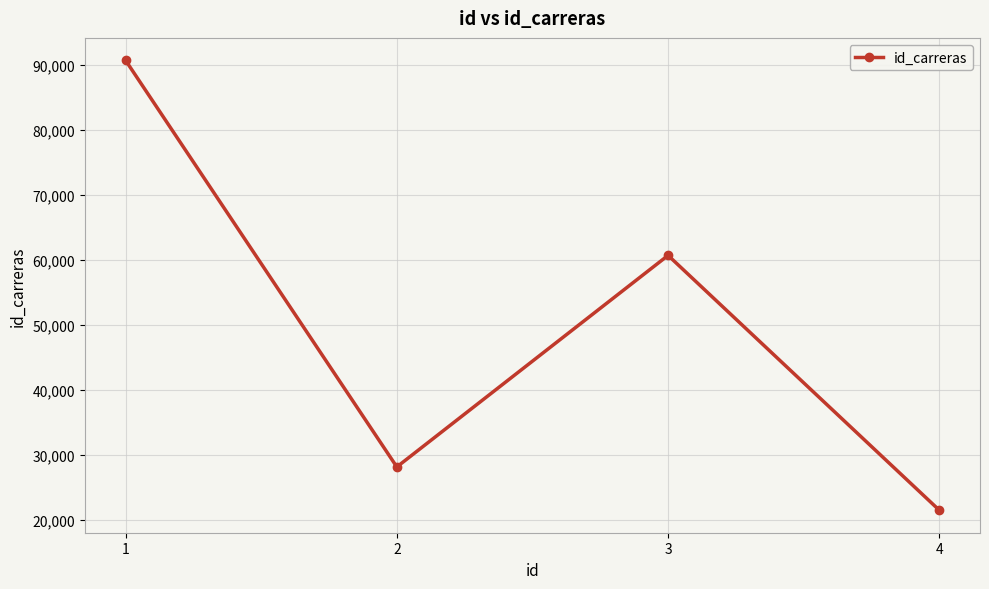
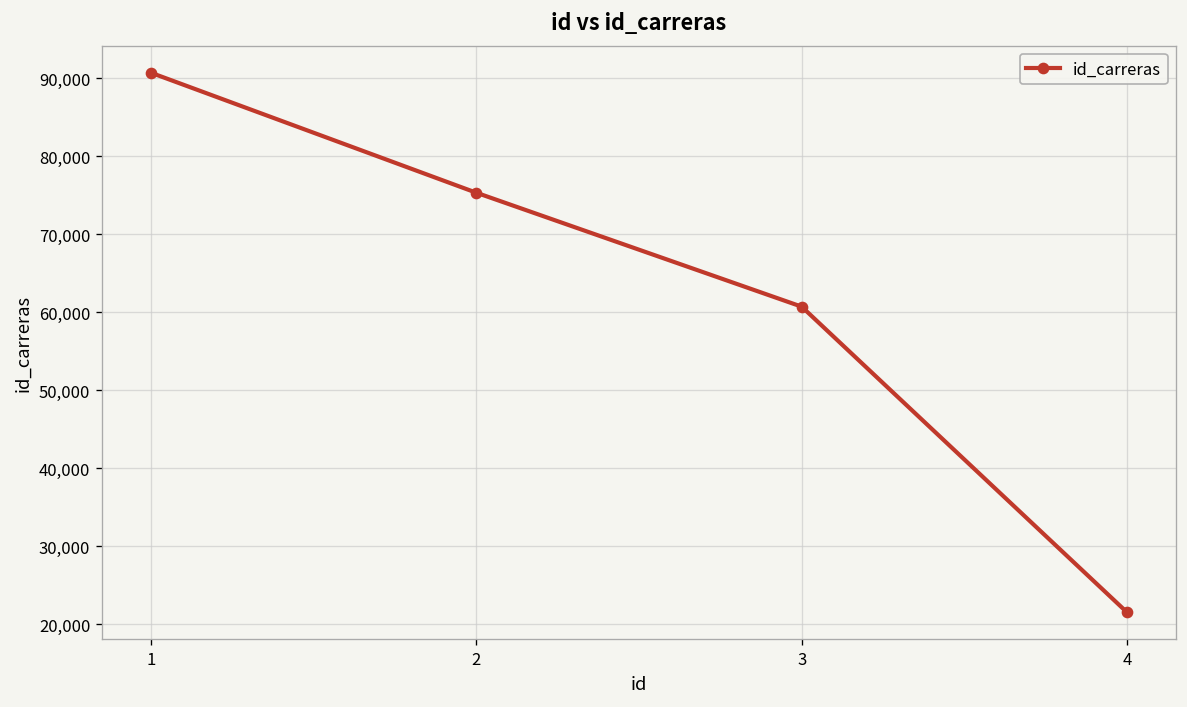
  {
    "1": "91,000",
-   "2": "28,000",
+   "2": "75,000",
    "3": "61,000",
    "4": "22,000"
  }
